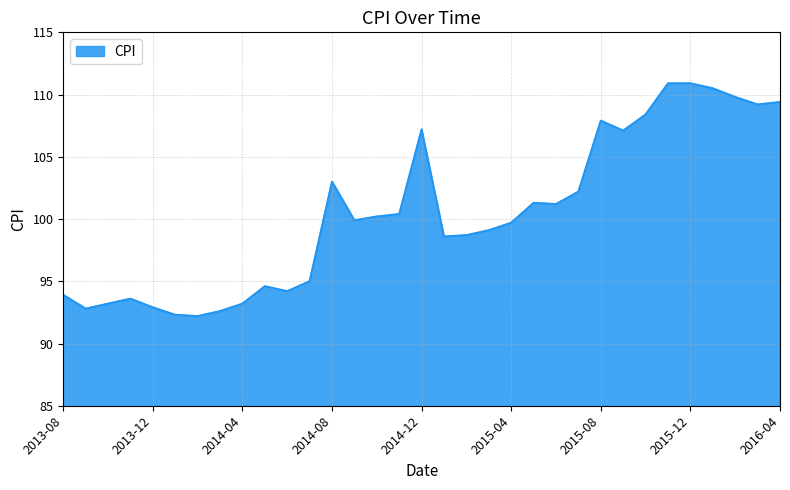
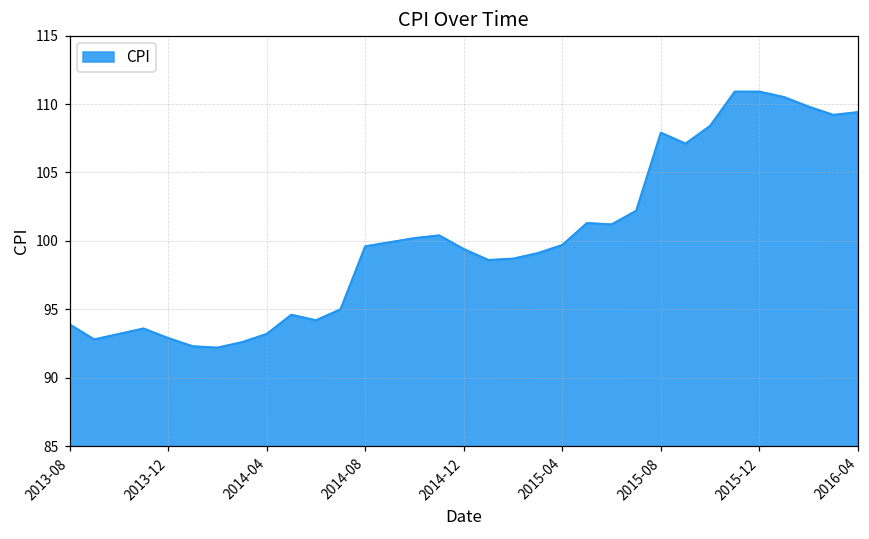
  {
    "2013-08": 93.9,
    "2013-12": 92.9,
    "2014-04": 93.2,
-   "2014-08": 103.0,
-   "2014-12": 107.2,
+   "2014-08": 99.6,
+   "2014-12": 99.4,
    "2015-04": 99.7,
    "2015-08": 107.9,
    "2015-12": 110.9,
    "2016-04": 109.4
  }
